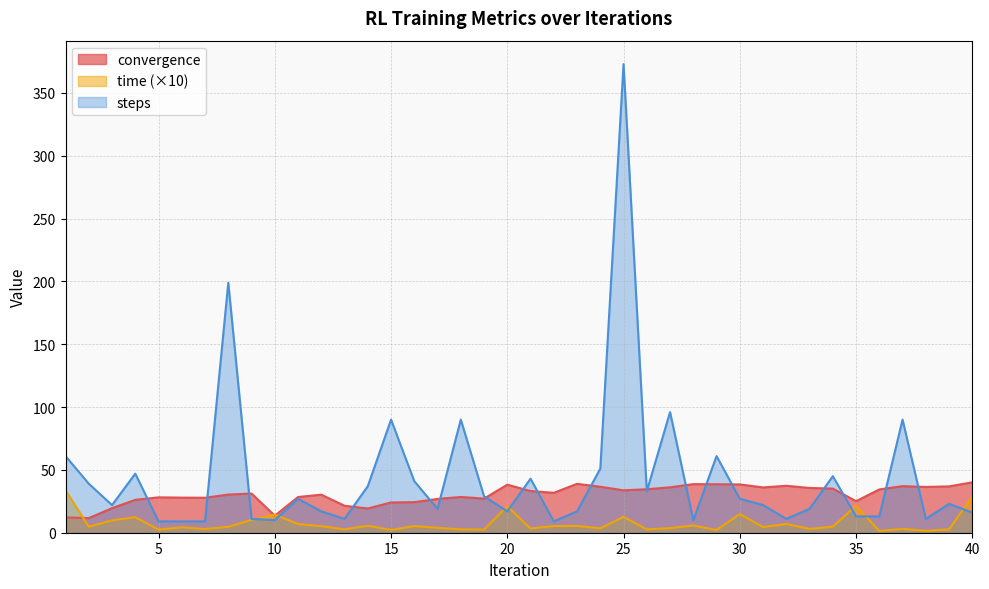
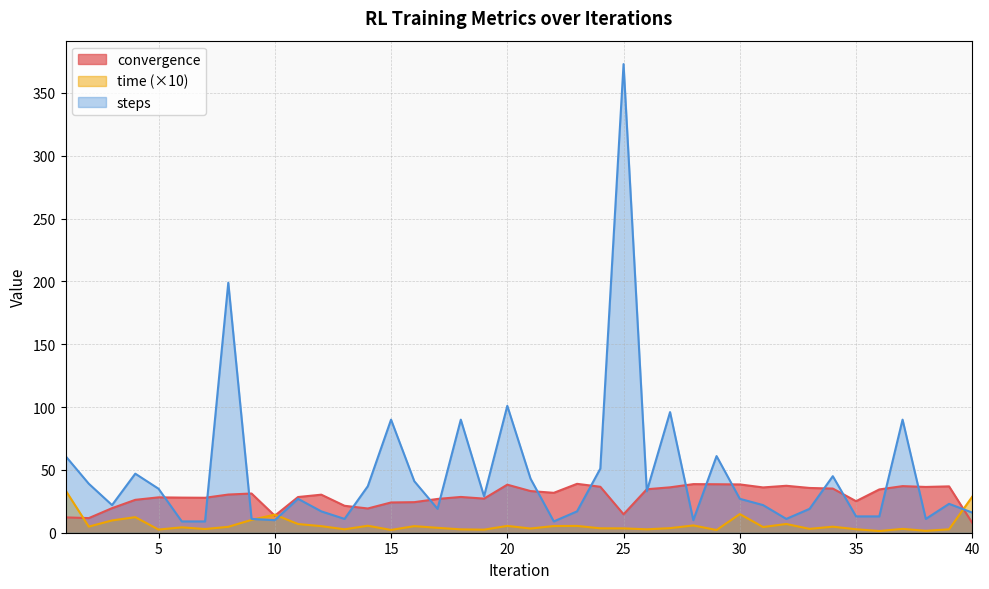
  {
    "convergence": {
      "5": 28,
      "15": 24,
      "20": 38,
-     "25": 34,
+     "25": 15,
      "30": 38,
      "35": 25,
-     "40": 40
+     "40": 8
    },
    "time (×10)": {
      "5": 3,
      "15": 2,
-     "20": 21,
-     "25": 13,
+     "20": 5,
+     "25": 3,
      "30": 15,
-     "35": 21,
+     "35": 3,
      "40": 29
    },
    "steps": {
-     "5": 9,
+     "5": 35,
      "10": 10,
      "15": 90,
-     "20": 17,
+     "20": 101,
      "25": 373,
      "30": 27,
      "35": 13,
      "40": 16
    }
  }
